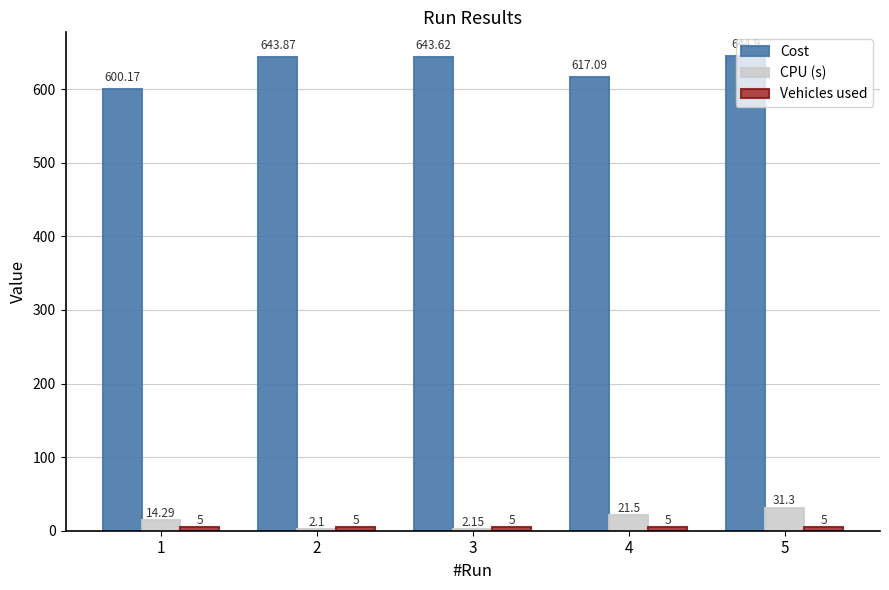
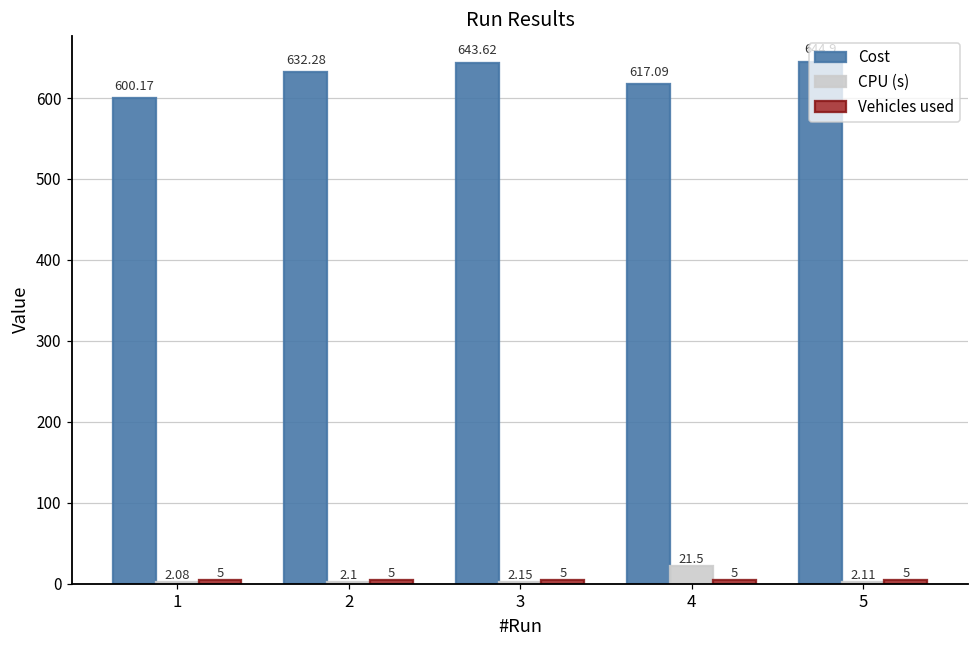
  {
    "Cost": {
      "1": 600.17,
-     "2": 643.87,
+     "2": 632.28,
      "3": 643.62,
      "4": 617.09
    },
    "CPU (s)": {
-     "1": 14.29,
+     "1": 2.08,
      "2": 2.1,
      "3": 2.15,
      "4": 21.5,
-     "5": 31.3
+     "5": 2.11
    },
    "Vehicles used": {
      "1": 5,
      "2": 5,
      "3": 5,
      "4": 5,
      "5": 5
    }
  }
